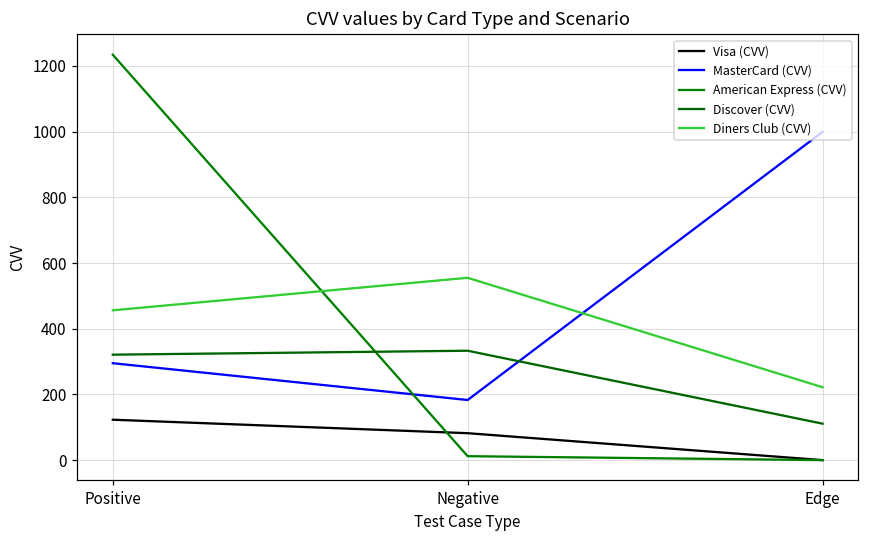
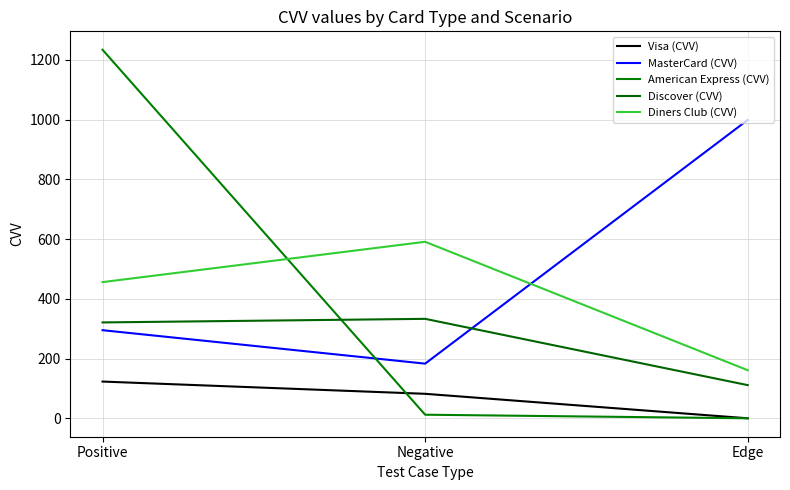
  {
    "Visa (CVV)": {
      "Positive": 120,
      "Negative": 80
    },
    "MasterCard (CVV)": {
      "Positive": 300,
      "Negative": 180
    },
    "Diners Club (CVV)": {
      "Positive": 460,
-     "Negative": 560,
-     "Edge": 220
+     "Negative": 590,
+     "Edge": 160
    }
  }
